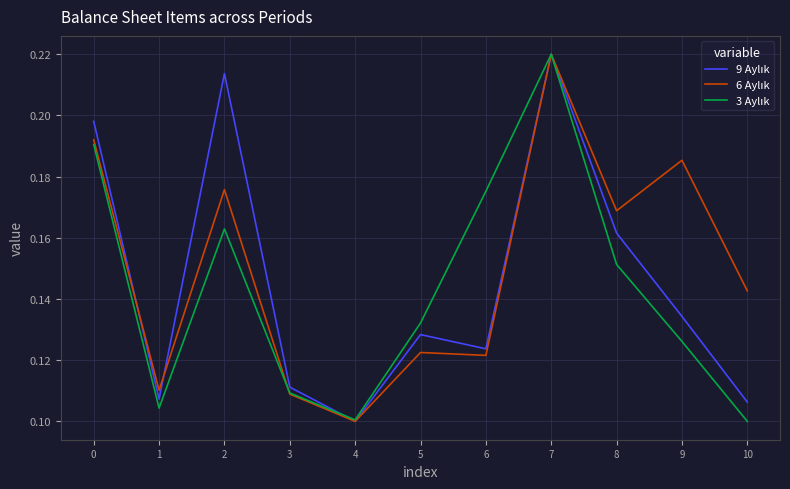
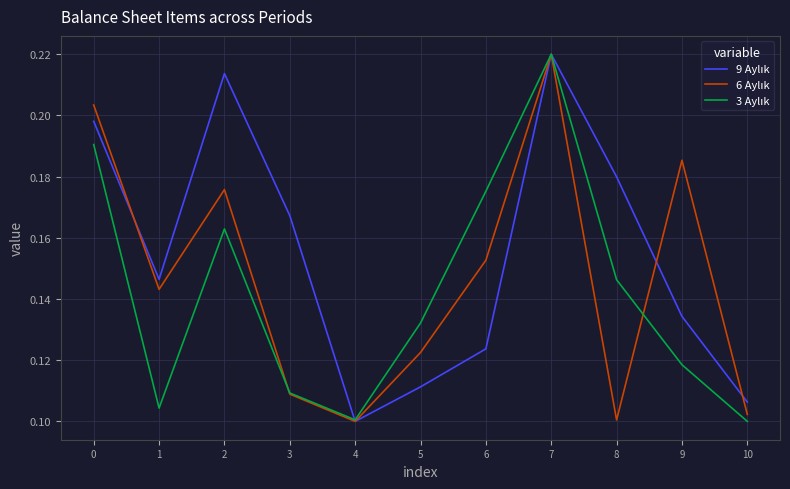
  {
    "9 Aylık": {
      "0": 0.198,
-     "1": 0.107,
+     "1": 0.146,
      "2": 0.214,
-     "3": 0.111,
-     "5": 0.128,
+     "3": 0.167,
+     "5": 0.111,
      "6": 0.124,
-     "8": 0.162,
+     "8": 0.180,
      "9": 0.134,
      "10": 0.106
    },
    "6 Aylık": {
-     "0": 0.192,
-     "1": 0.110,
+     "0": 0.203,
+     "1": 0.143,
      "2": 0.176,
      "5": 0.123,
-     "6": 0.122,
-     "8": 0.169,
+     "6": 0.153,
+     "8": 0.100,
      "9": 0.185,
-     "10": 0.143
+     "10": 0.102
    },
    "3 Aylık": {
      "0": 0.190,
      "1": 0.104,
      "2": 0.163,
      "5": 0.132,
      "6": 0.175,
-     "8": 0.151,
-     "9": 0.126,
+     "8": 0.146,
+     "9": 0.119,
      "10": 0.100
    }
  }
